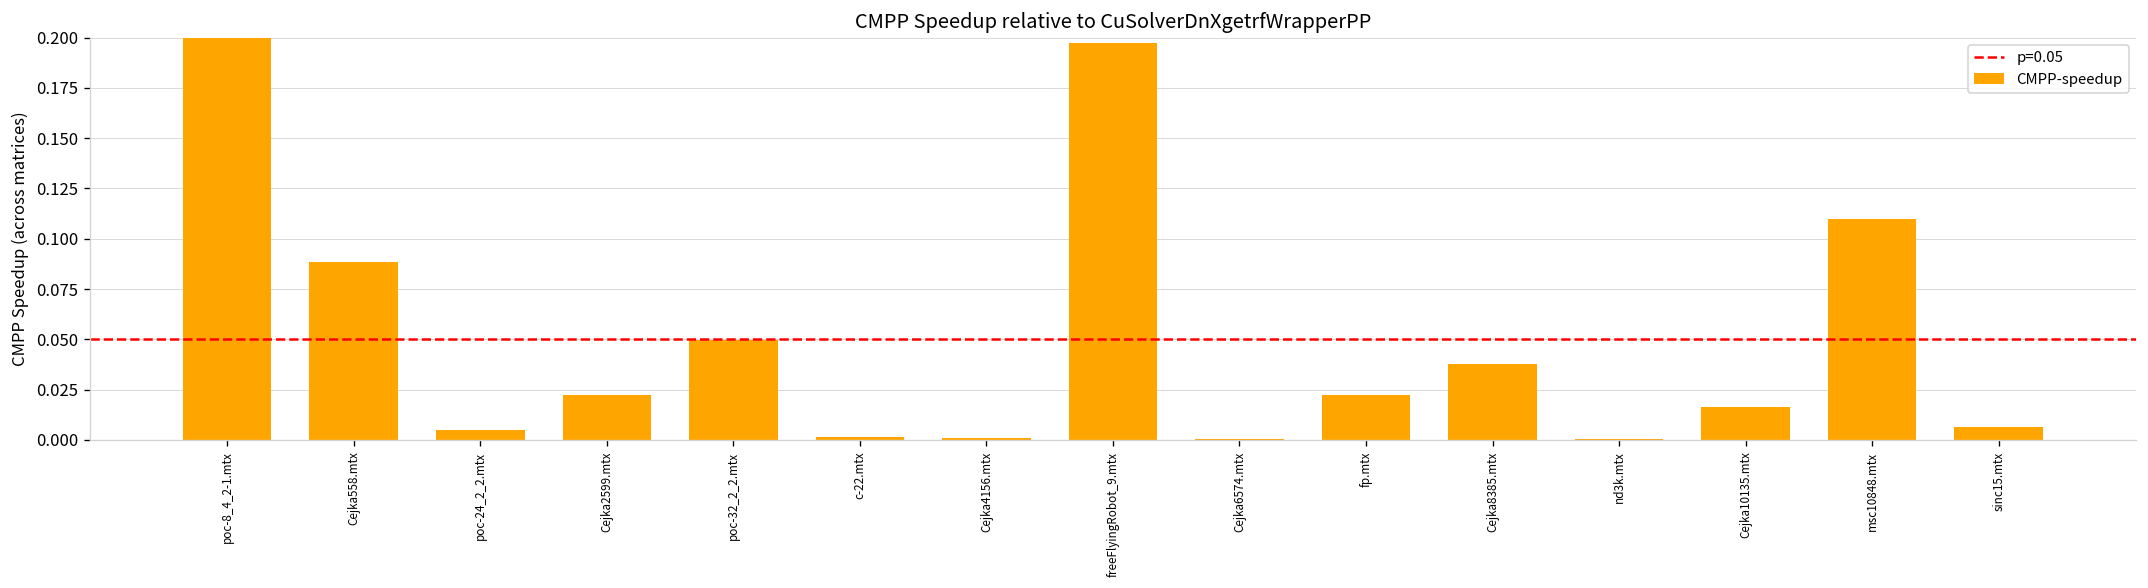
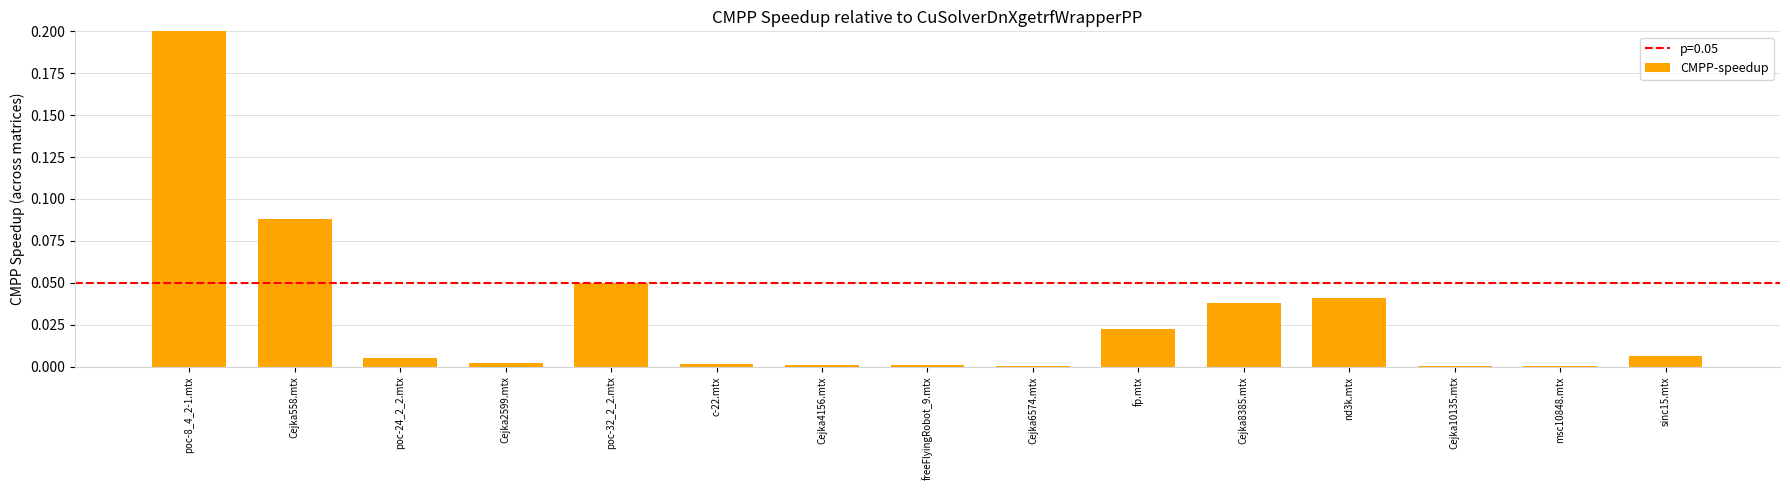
  {
    "Cejka558.mtx": 0.088,
    "poc-24_2_2.mtx": 0.005,
-   "Cejka2599.mtx": 0.023,
+   "Cejka2599.mtx": 0.002,
    "poc-32_2_2.mtx": 0.050,
-   "freeFlyingRobot_9.mtx": 0.197,
+   "freeFlyingRobot_9.mtx": 0.001,
    "fp.mtx": 0.022,
    "Cejka8385.mtx": 0.038,
-   "nd3k.mtx": 0.000,
-   "Cejka10135.mtx": 0.017,
-   "msc10848.mtx": 0.110,
+   "nd3k.mtx": 0.041,
+   "Cejka10135.mtx": 0.000,
+   "msc10848.mtx": 0.000,
    "sinc15.mtx": 0.006
  }
